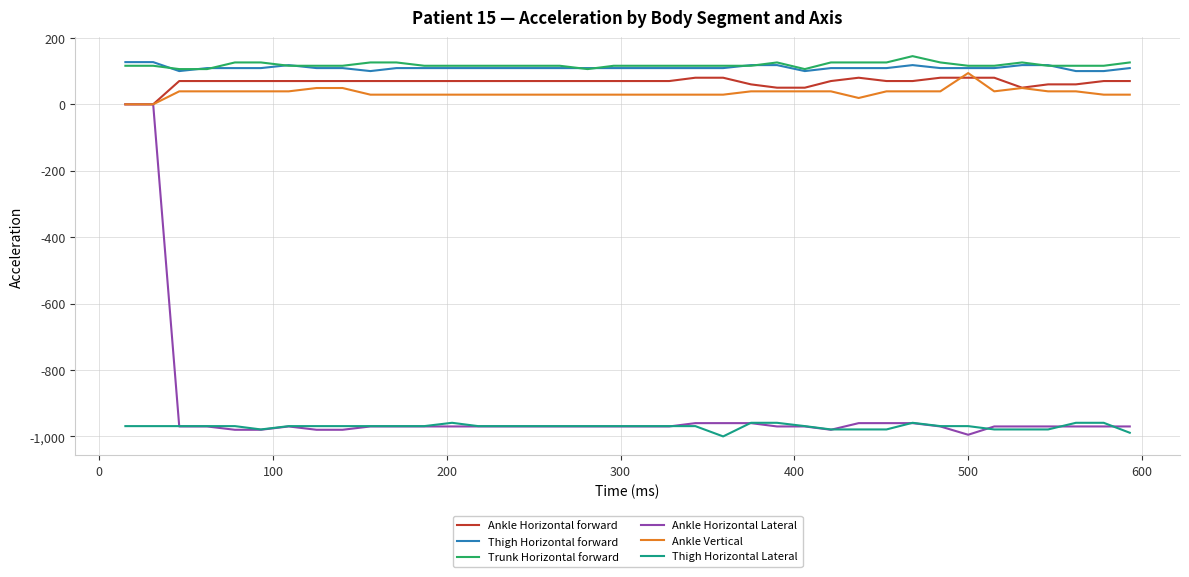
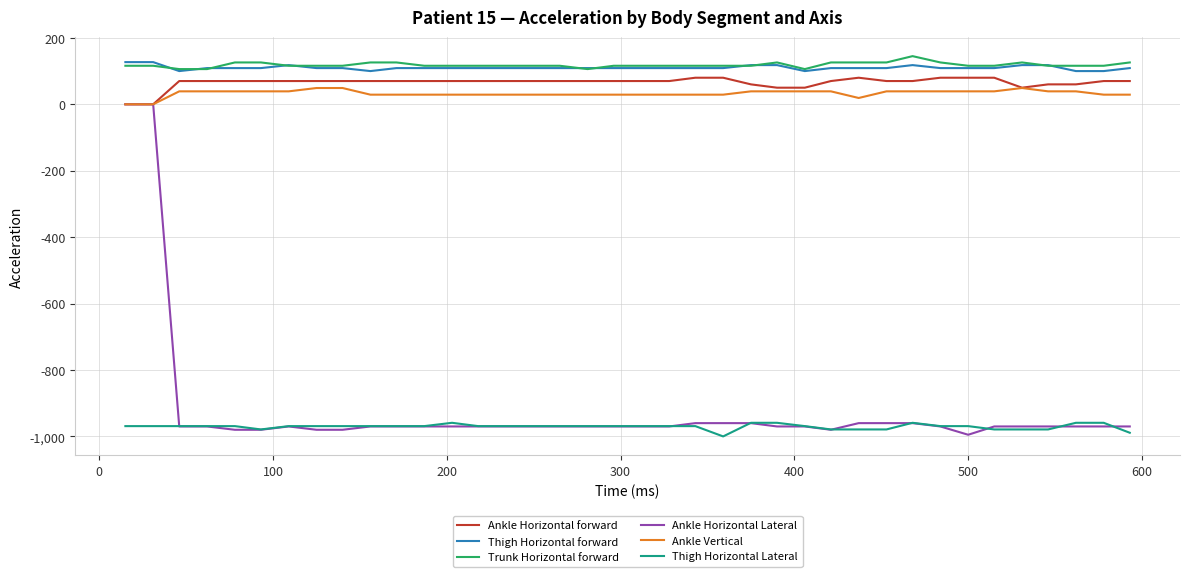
  {
    "Ankle Horizontal forward": {
      "500": "80"
    },
    "Ankle Horizontal Lateral": {
      "500": "-1,000"
    },
    "Ankle Vertical": {
-     "500": "90"
+     "500": "40"
    }
  }
